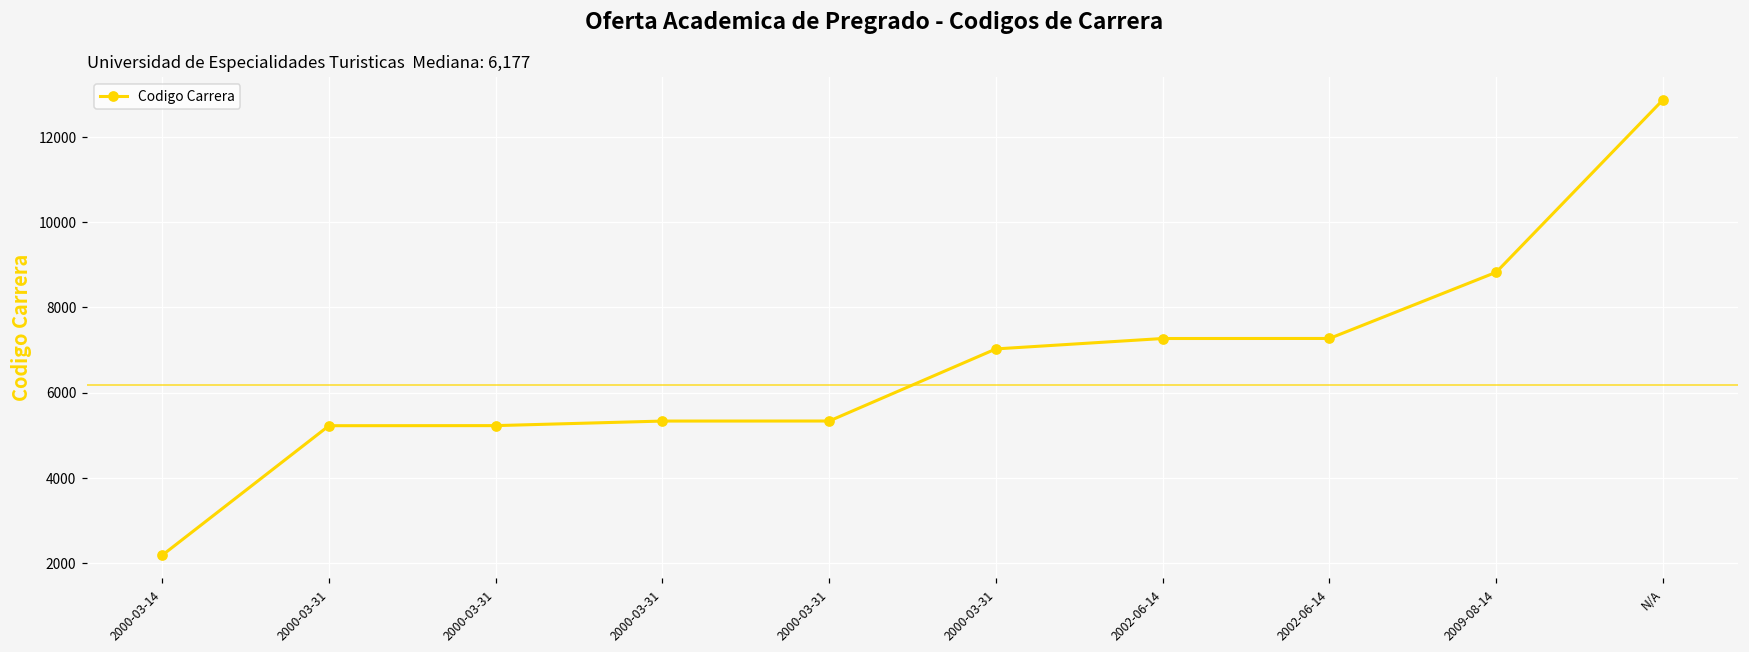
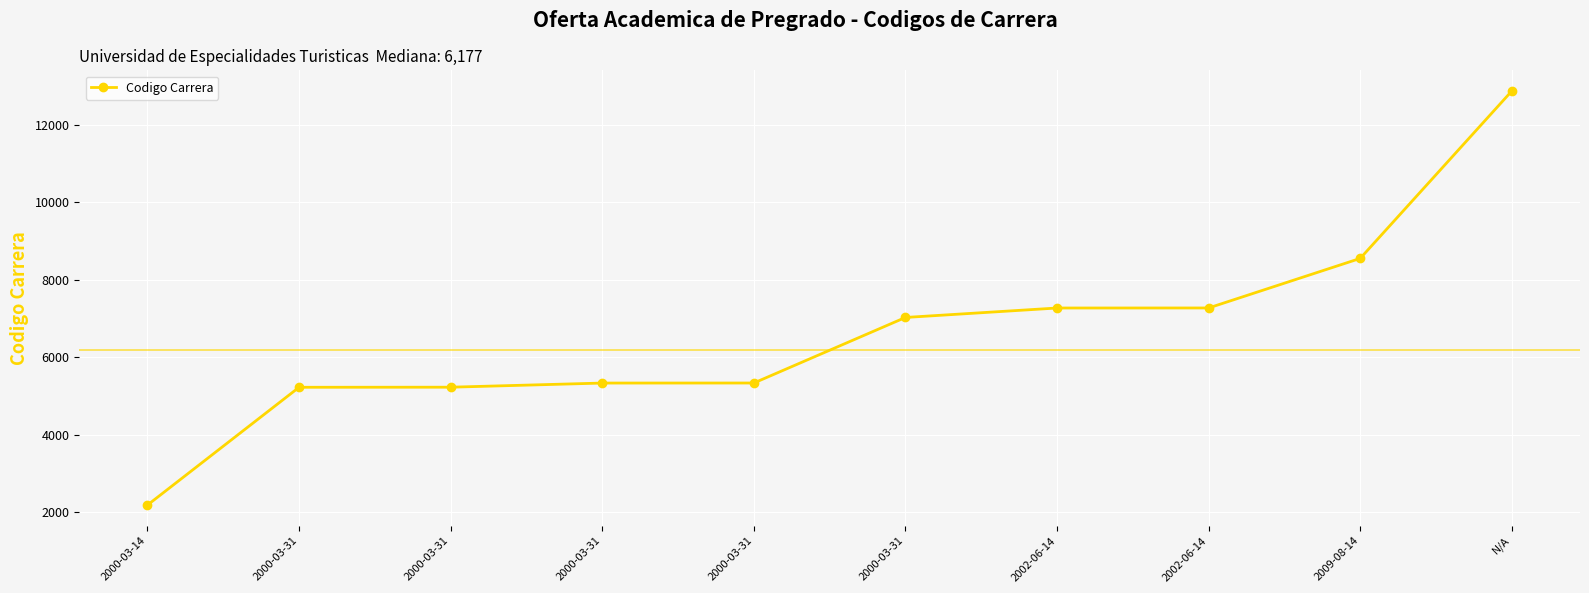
  {
    "2000-03-14": 2200,
-   "2009-08-14": 8800,
+   "2009-08-14": 8500,
    "N/A": 12900
  }
